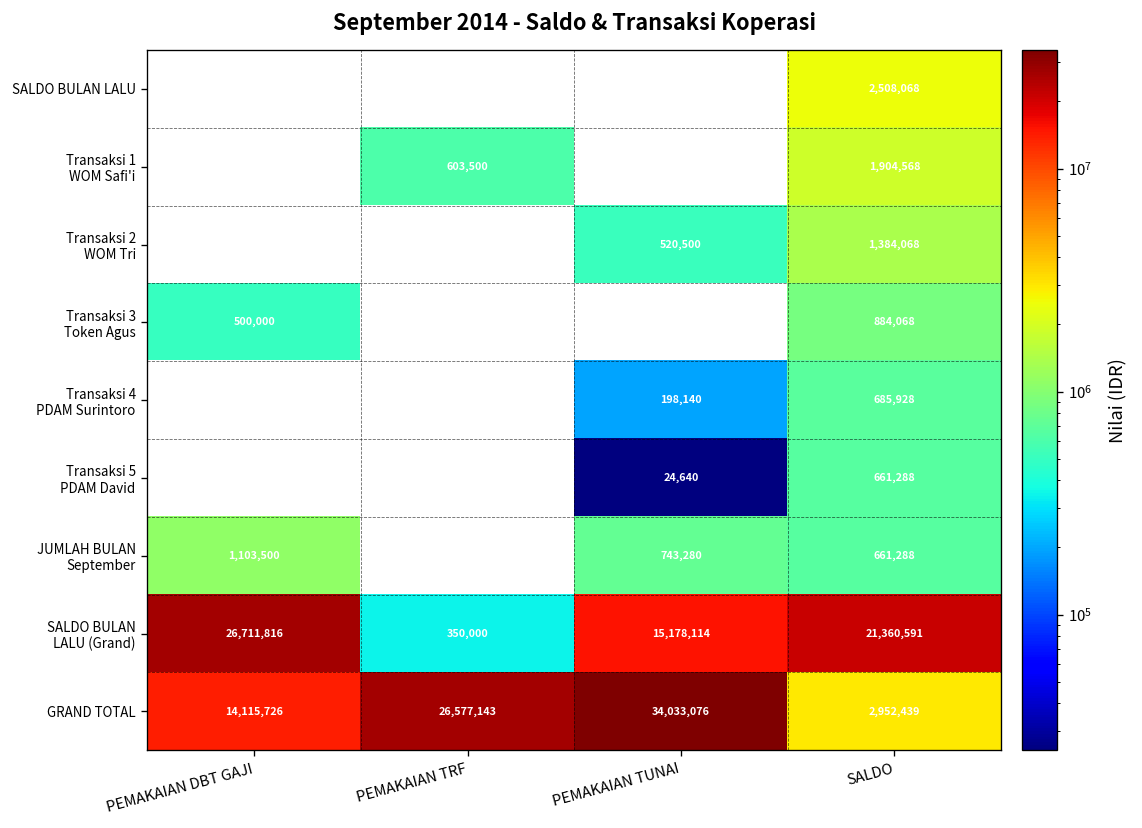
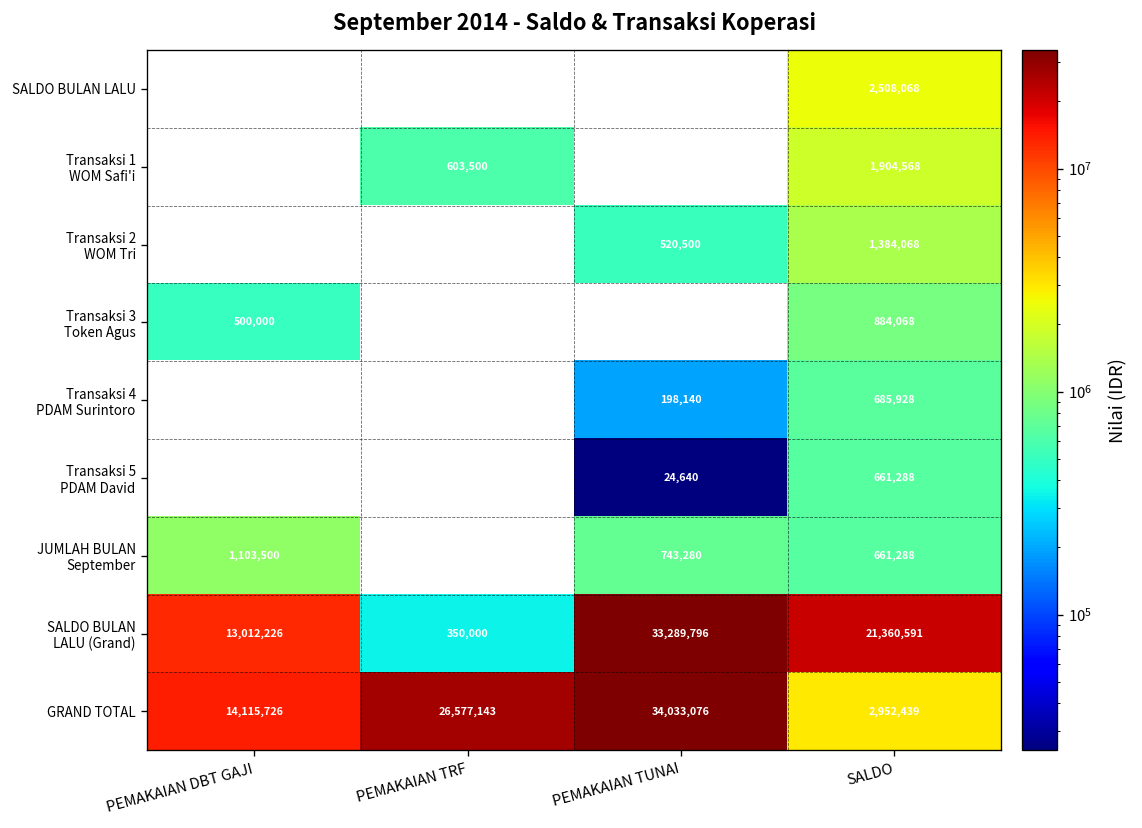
  {
    "SALDO BULAN LALU": {
      "SALDO": "2,508,068"
    },
    "Transaksi 1 WOM Safi'i": {
      "PEMAKAIAN TRF": "603,500",
      "SALDO": "1,904,568"
    },
    "Transaksi 2 WOM Tri": {
      "PEMAKAIAN TUNAI": "520,500",
      "SALDO": "1,384,068"
    },
    "Transaksi 3 Token Agus": {
      "PEMAKAIAN DBT GAJI": "500,000",
      "SALDO": "884,068"
    },
    "Transaksi 4 PDAM Surintoro": {
      "PEMAKAIAN TUNAI": "198,140",
      "SALDO": "685,928"
    },
    "Transaksi 5 PDAM David": {
      "PEMAKAIAN TUNAI": "24,640",
      "SALDO": "661,288"
    },
    "JUMLAH BULAN September": {
      "PEMAKAIAN DBT GAJI": "1,103,500",
      "PEMAKAIAN TUNAI": "743,280",
      "SALDO": "661,288"
    },
    "SALDO BULAN LALU (Grand)": {
-     "PEMAKAIAN DBT GAJI": "26,711,816",
+     "PEMAKAIAN DBT GAJI": "13,012,226",
      "PEMAKAIAN TRF": "350,000",
-     "PEMAKAIAN TUNAI": "15,178,114",
+     "PEMAKAIAN TUNAI": "33,289,796",
      "SALDO": "21,360,591"
    },
    "GRAND TOTAL": {
      "PEMAKAIAN DBT GAJI": "14,115,726",
      "PEMAKAIAN TRF": "26,577,143",
      "PEMAKAIAN TUNAI": "34,033,076",
      "SALDO": "2,952,439"
    }
  }
